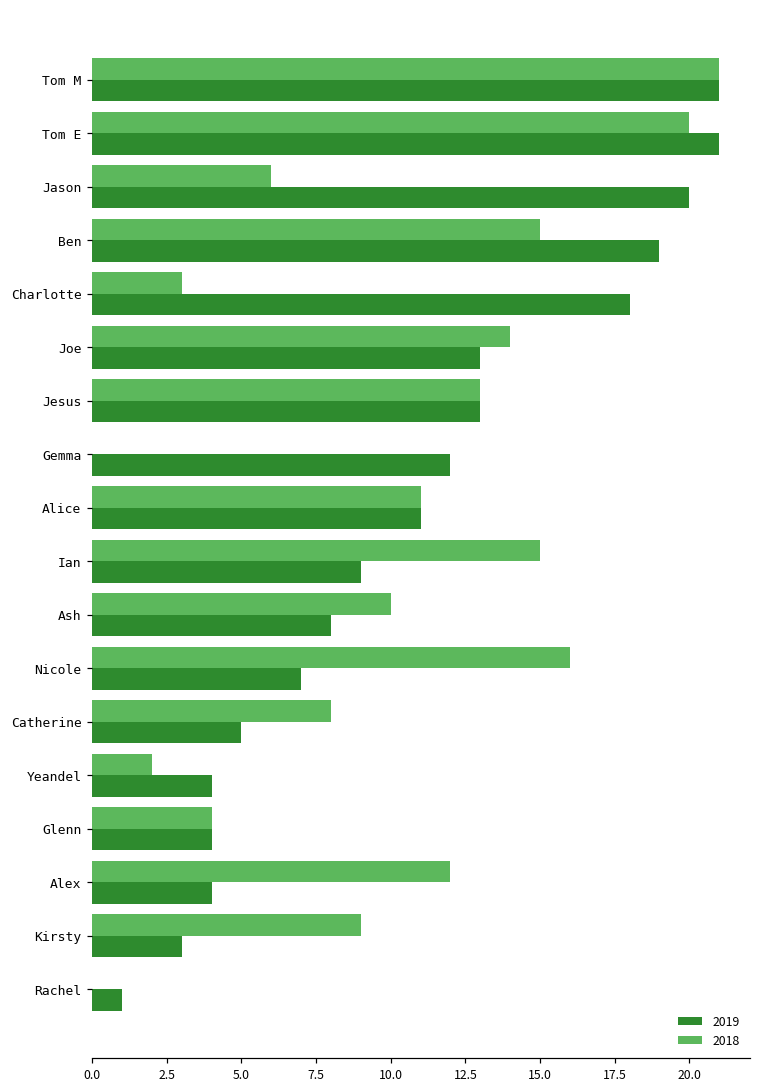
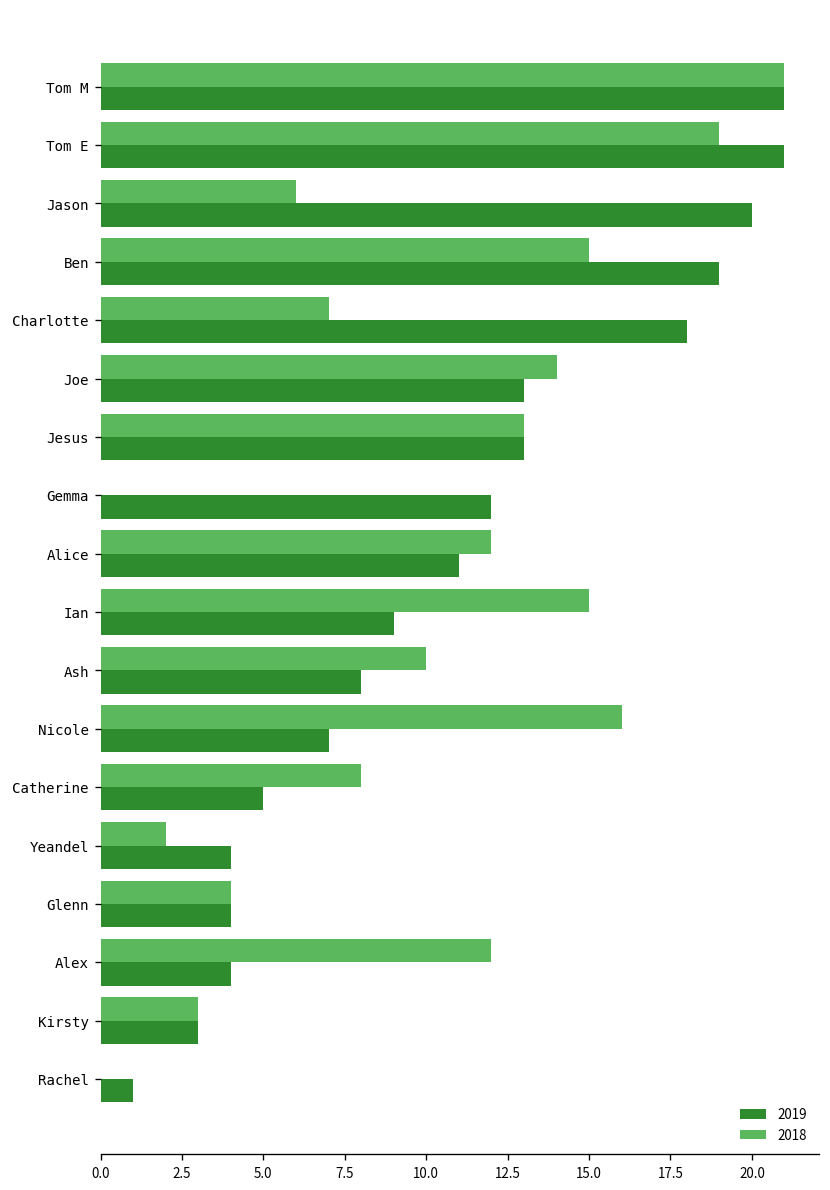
  {
    "2019": {
      "Tom M": 21,
      "Tom E": 21,
      "Jason": 20,
      "Ben": 19,
      "Charlotte": 18,
      "Joe": 13,
      "Jesus": 13,
      "Gemma": 12,
      "Alice": 11,
      "Ian": 9,
      "Ash": 8,
      "Nicole": 7,
      "Catherine": 5,
      "Yeandel": 4,
      "Glenn": 4,
      "Alex": 4,
      "Kirsty": 3,
      "Rachel": 1
    },
    "2018": {
      "Tom M": 21,
-     "Tom E": 20,
+     "Tom E": 19,
      "Jason": 6,
      "Ben": 15,
-     "Charlotte": 3,
+     "Charlotte": 7,
      "Joe": 14,
      "Jesus": 13,
      "Gemma": 0,
-     "Alice": 11,
+     "Alice": 12,
      "Ian": 15,
      "Ash": 10,
      "Nicole": 16,
      "Catherine": 8,
      "Yeandel": 2,
      "Glenn": 4,
      "Alex": 12,
-     "Kirsty": 9,
+     "Kirsty": 3,
      "Rachel": 0
    }
  }
